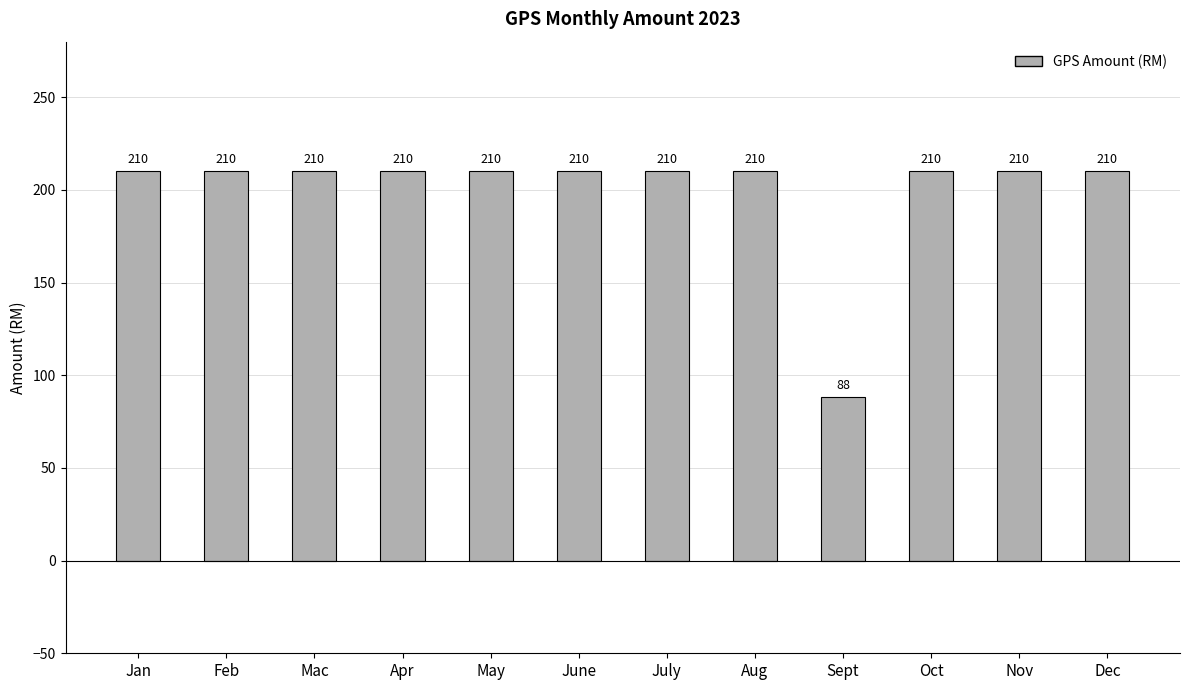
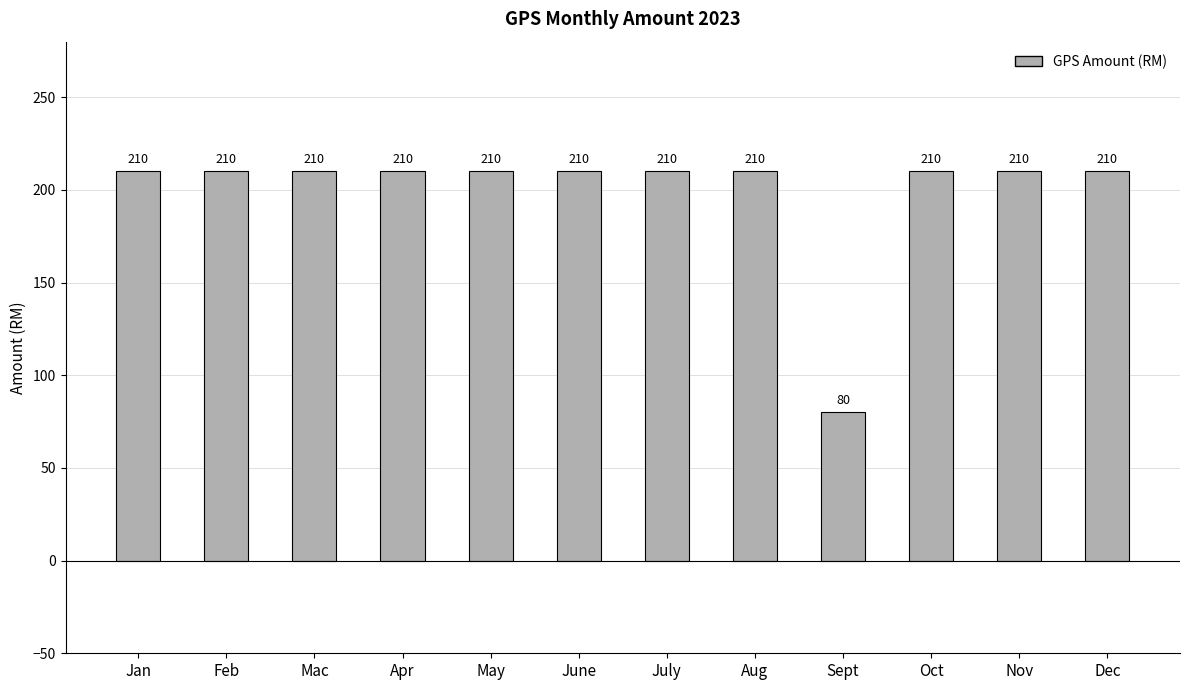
  {
    "Jan": 210,
    "Feb": 210,
    "Mac": 210,
    "Apr": 210,
    "May": 210,
    "June": 210,
    "July": 210,
    "Aug": 210,
-   "Sept": 88,
+   "Sept": 80,
    "Oct": 210,
    "Nov": 210,
    "Dec": 210
  }
